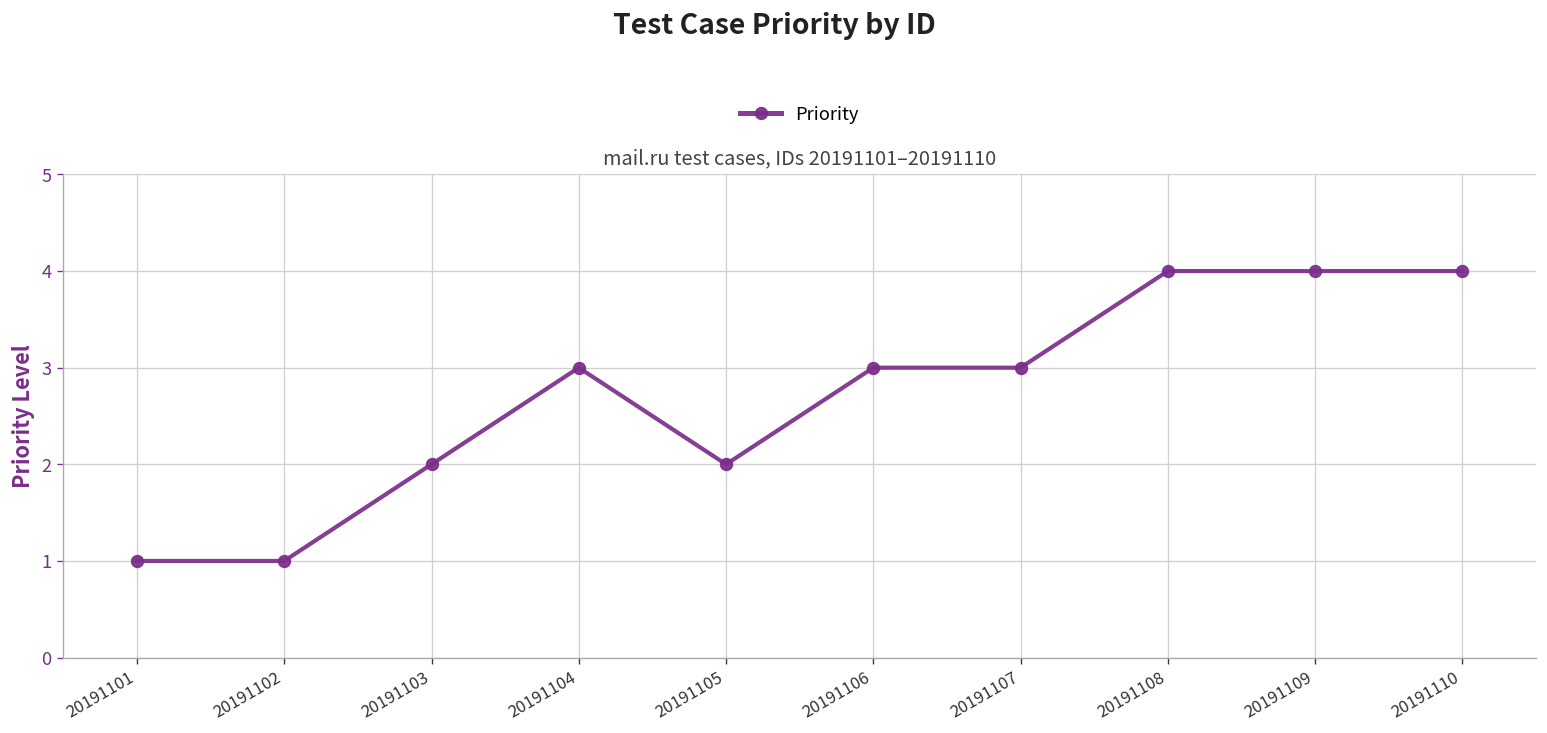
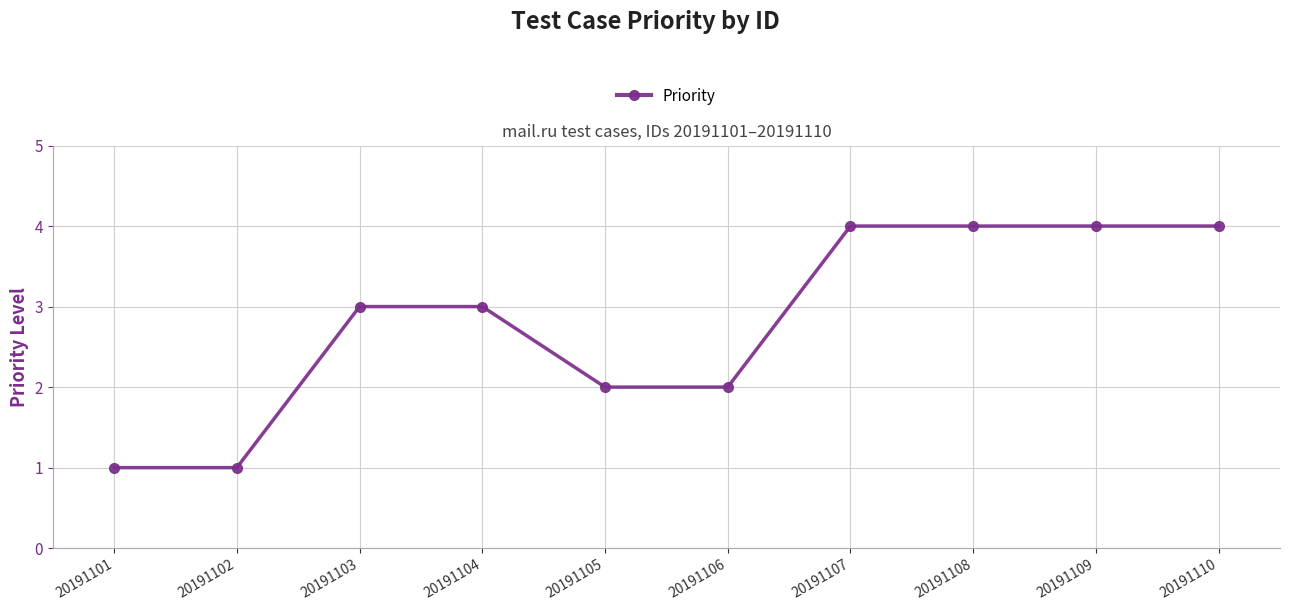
  {
    "20191101": 1,
    "20191102": 1,
-   "20191103": 2,
+   "20191103": 3,
    "20191104": 3,
    "20191105": 2,
-   "20191106": 3,
-   "20191107": 3,
+   "20191106": 2,
+   "20191107": 4,
    "20191108": 4,
    "20191109": 4,
    "20191110": 4
  }
